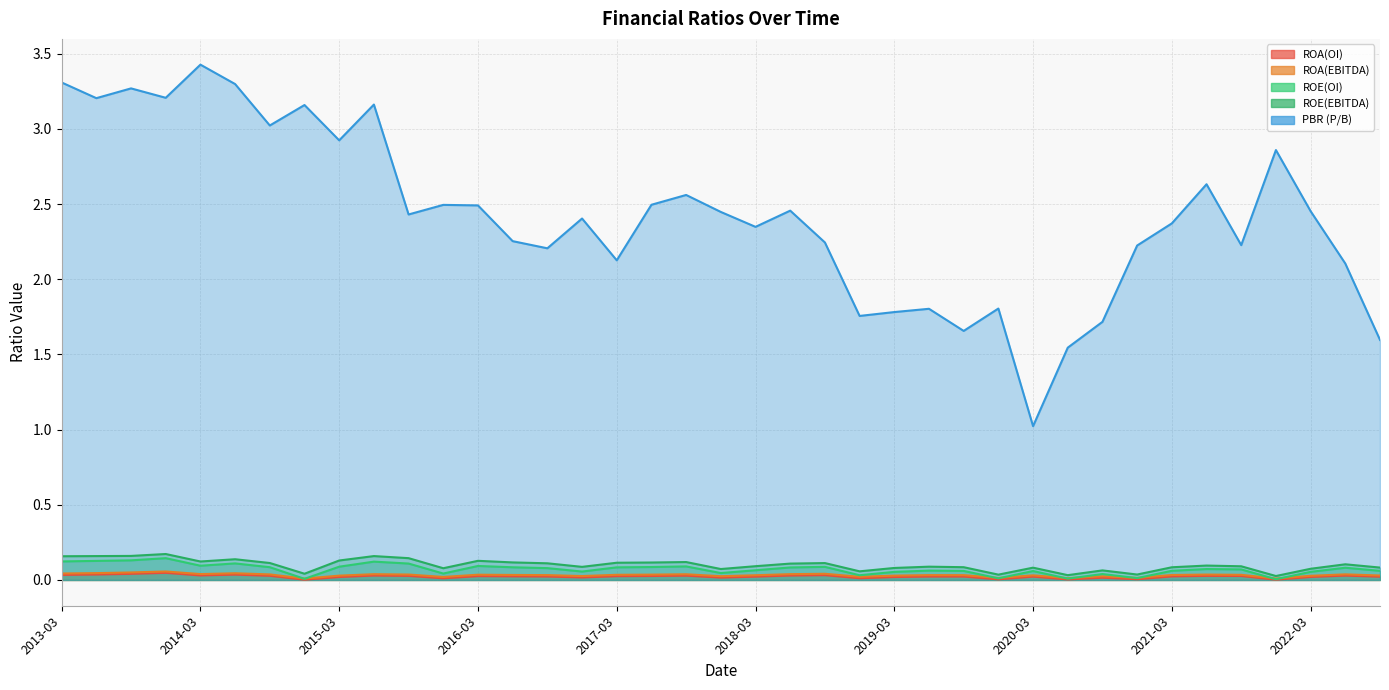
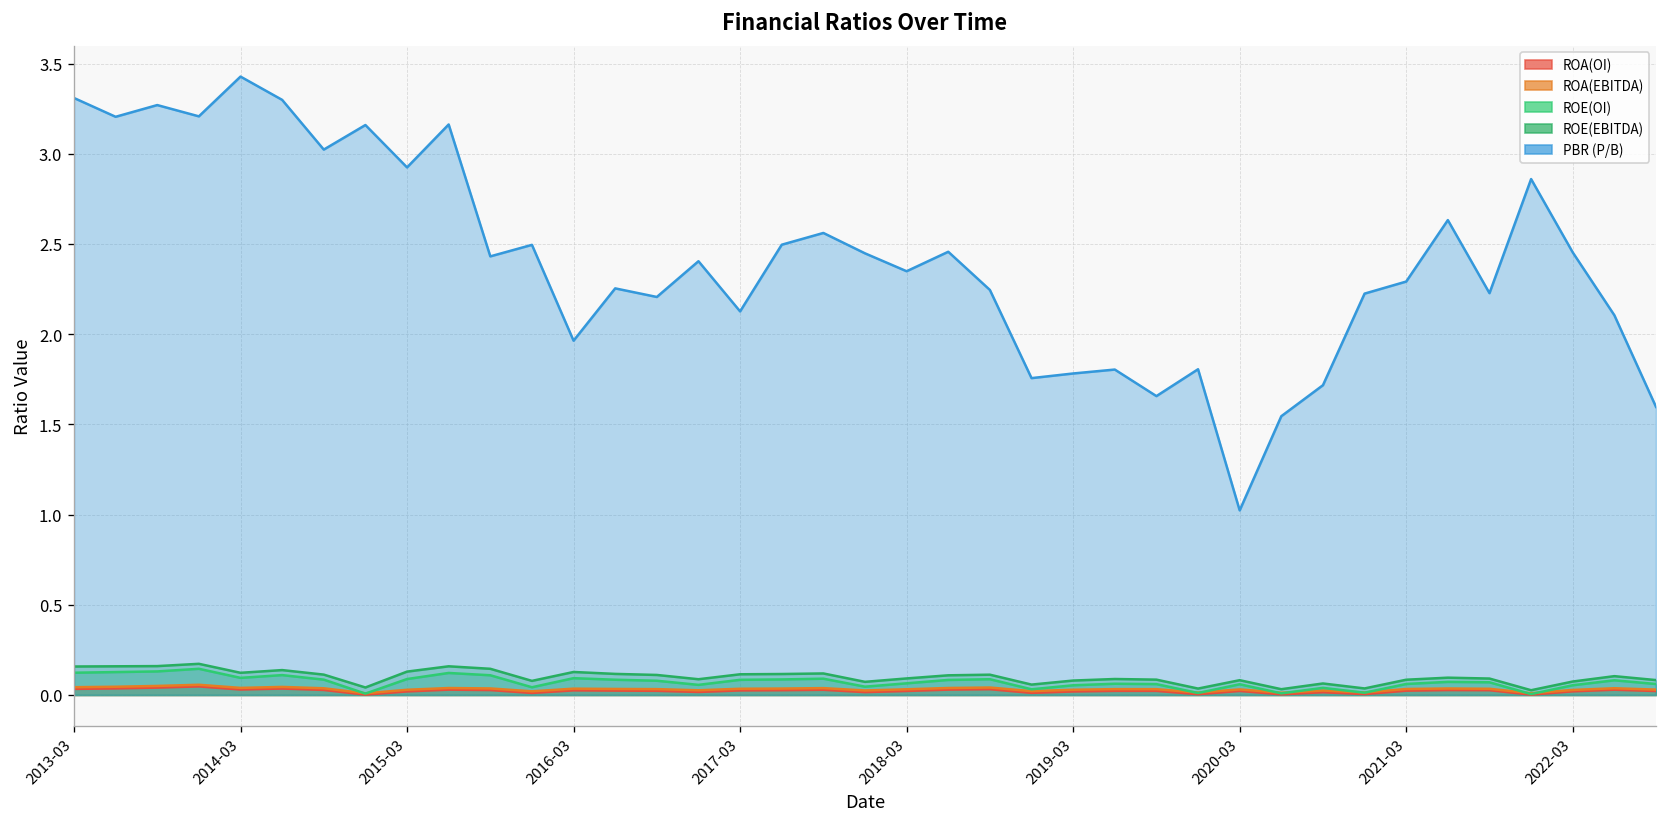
  {
    "PBR (P/B)": {
      "2013-03": 3.31,
      "2014-03": 3.43,
      "2015-03": 2.92,
-     "2016-03": 2.49,
+     "2016-03": 1.96,
      "2017-03": 2.13,
      "2018-03": 2.35,
      "2019-03": 1.78,
      "2020-03": 1.02,
-     "2021-03": 2.37,
+     "2021-03": 2.29,
      "2022-03": 2.45
    }
  }
